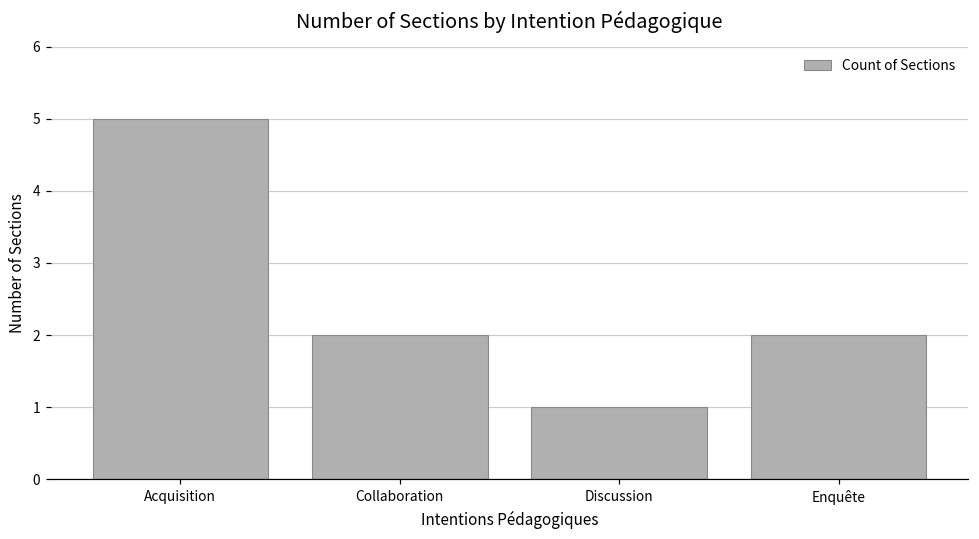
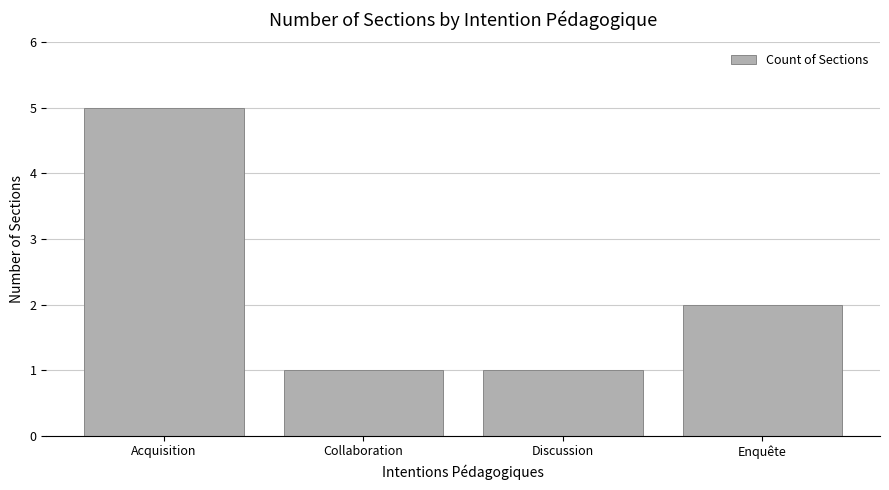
  {
    "Acquisition": 5,
-   "Collaboration": 2,
+   "Collaboration": 1,
    "Discussion": 1,
    "Enquête": 2
  }
